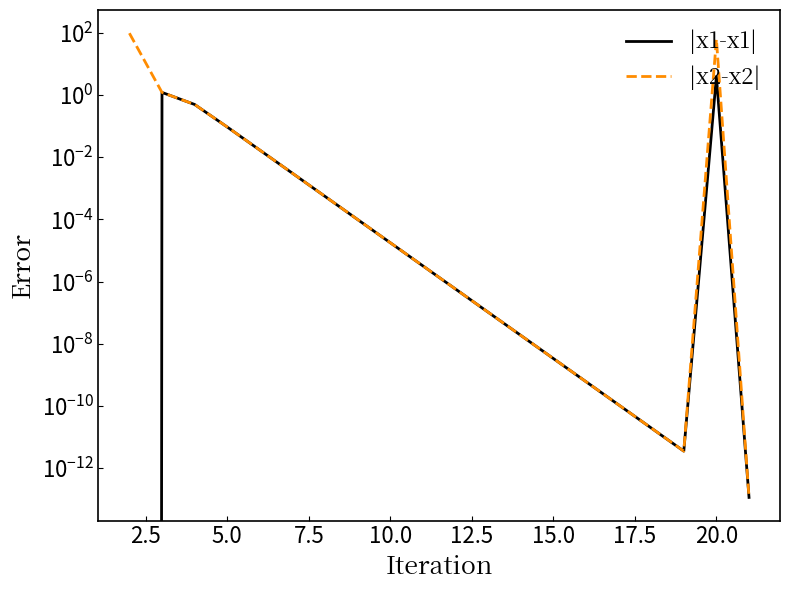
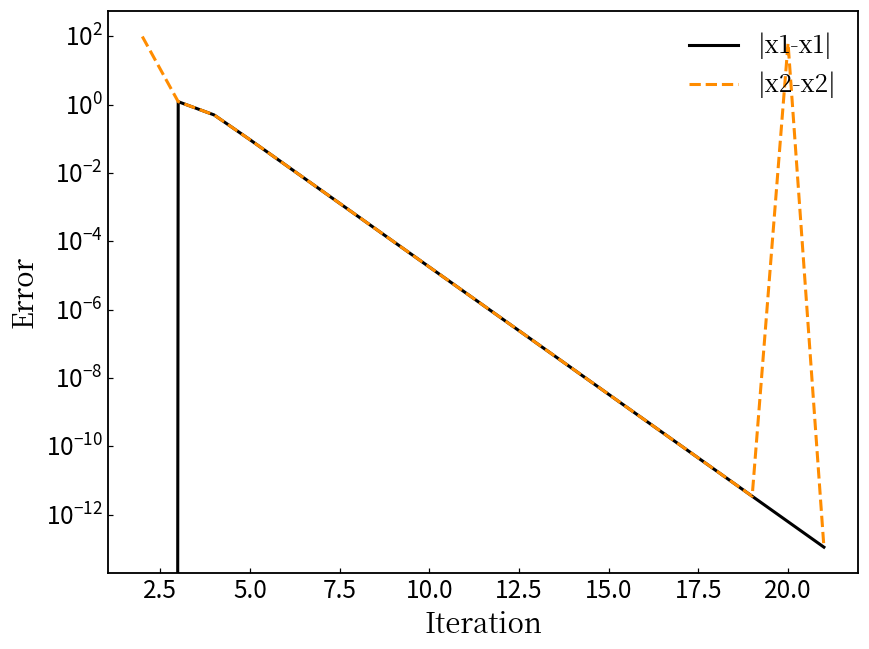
  {
    "|x1-x1|": {
-     "20.0": 4
+     "20.0": 0
    },
    "|x2-x2|": {
      "20.0": 60
    }
  }
